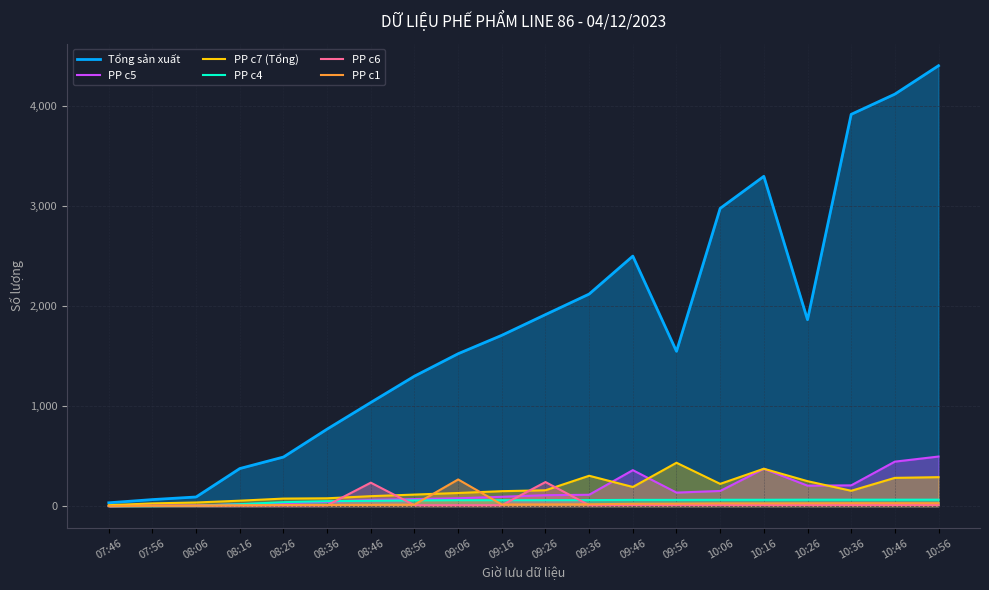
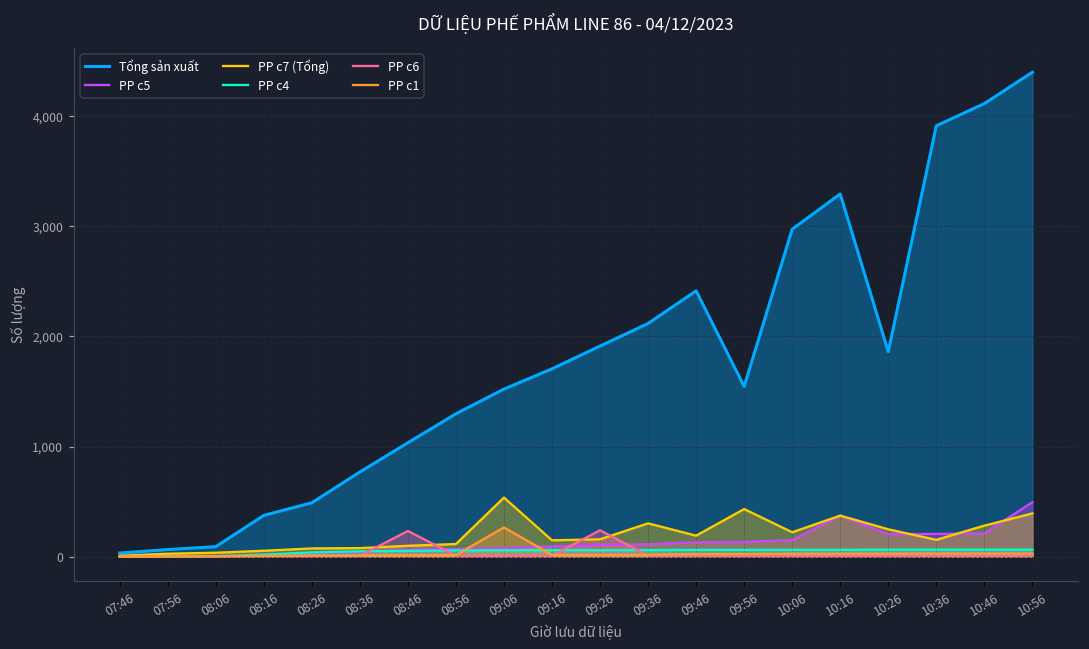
  {
    "Tổng sản xuất": {
      "07:56": "70",
      "08:06": "90",
      "08:16": "380",
      "08:26": "490",
      "08:36": "770",
      "08:46": "1,040",
      "08:56": "1,300",
      "09:06": "1,520",
      "09:16": "1,710",
      "09:26": "1,910",
      "09:36": "2,120",
-     "09:46": "2,500",
+     "09:46": "2,410",
      "09:56": "1,550",
      "10:06": "2,970",
      "10:16": "3,290",
      "10:26": "1,860",
      "10:36": "3,910",
      "10:46": "4,120",
      "10:56": "4,400"
    },
    "PP c5": {
      "09:16": "90",
      "09:26": "110",
      "09:36": "110",
-     "09:46": "360",
+     "09:46": "130",
      "09:56": "140",
      "10:06": "150",
      "10:26": "200",
      "10:36": "210",
-     "10:46": "440",
+     "10:46": "210",
      "10:56": "500"
    },
    "PP c7 (Tổng)": {
      "08:06": "40",
      "08:16": "50",
      "08:26": "80",
      "08:36": "80",
      "08:46": "100",
      "08:56": "120",
-     "09:06": "130",
+     "09:06": "540",
      "09:16": "150",
      "09:26": "160",
      "09:36": "300",
      "09:46": "190",
      "09:56": "430",
      "10:06": "220",
      "10:26": "250",
      "10:36": "150",
      "10:46": "280",
-     "10:56": "290"
+     "10:56": "390"
    },
    "PP c4": {
      "09:16": "60",
      "09:26": "60",
      "09:36": "60",
      "09:46": "60",
      "09:56": "60",
      "10:06": "60",
      "10:16": "60",
      "10:26": "60",
      "10:36": "60",
      "10:46": "60",
      "10:56": "60"
    },
    "PP c6": {
      "08:46": "230",
      "09:06": "10",
      "09:26": "240"
    },
    "PP c1": {
      "08:46": "10",
      "09:06": "270",
      "09:26": "20"
    }
  }
